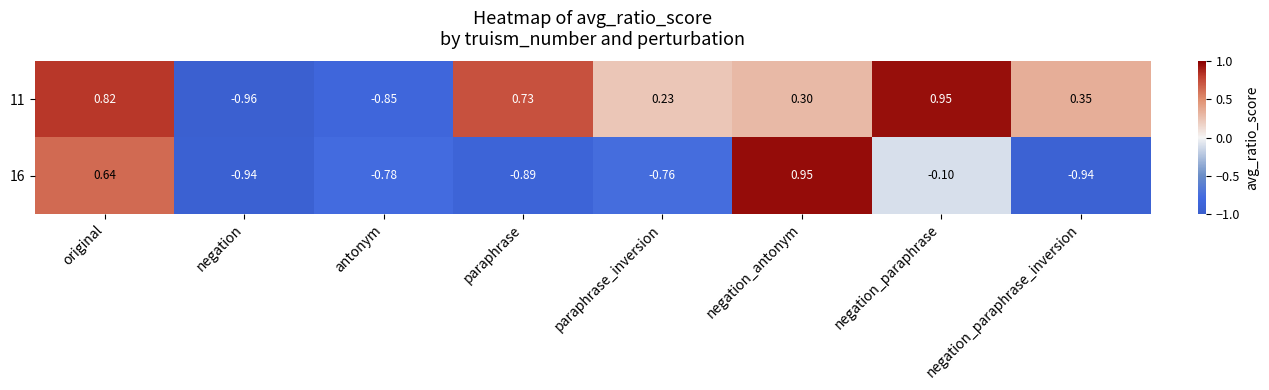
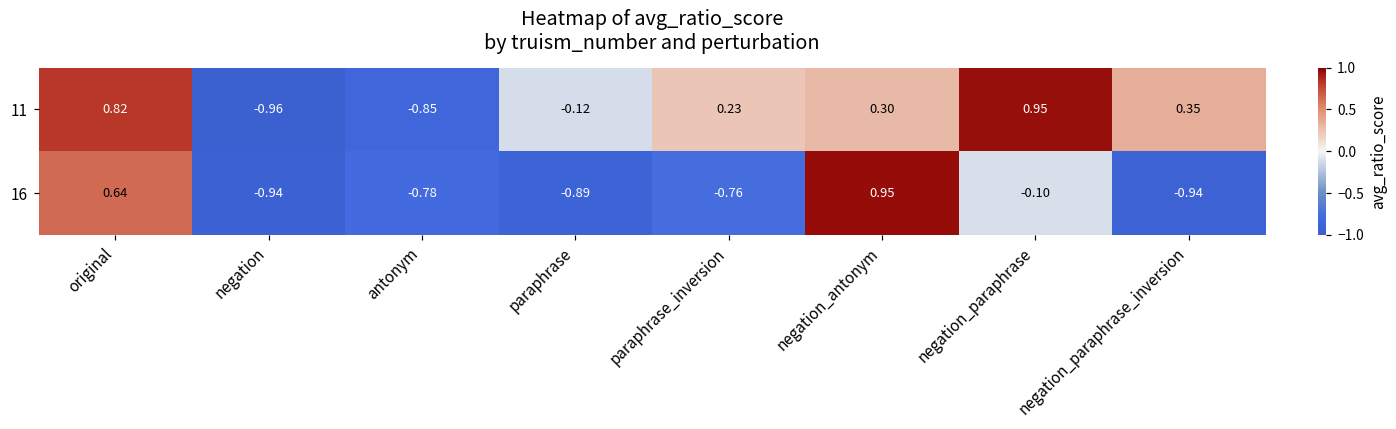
  {
    "11": {
      "original": 0.82,
      "negation": -0.96,
      "antonym": -0.85,
-     "paraphrase": 0.73,
+     "paraphrase": -0.12,
      "paraphrase_inversion": 0.23,
      "negation_antonym": 0.30,
      "negation_paraphrase": 0.95,
      "negation_paraphrase_inversion": 0.35
    },
    "16": {
      "original": 0.64,
      "negation": -0.94,
      "antonym": -0.78,
      "paraphrase": -0.89,
      "paraphrase_inversion": -0.76,
      "negation_antonym": 0.95,
      "negation_paraphrase": -0.10,
      "negation_paraphrase_inversion": -0.94
    }
  }
